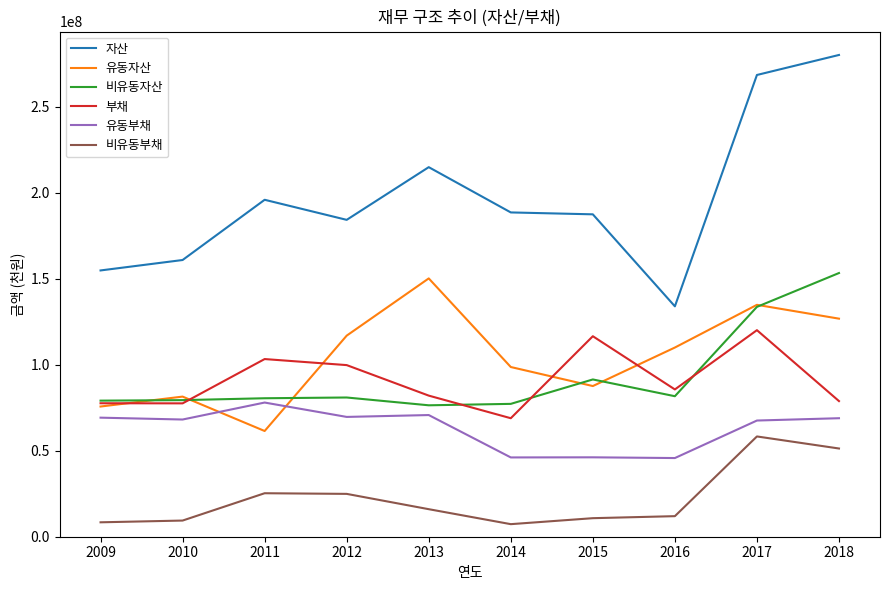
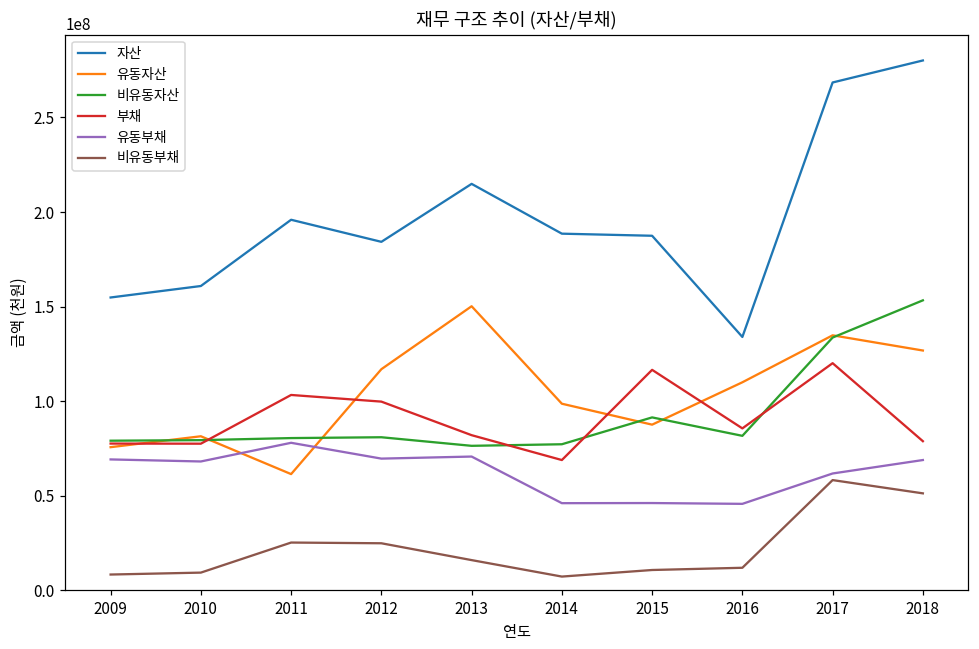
  {
    "자산": {
      "2009": 155000000,
      "2010": 161000000,
      "2011": 196000000,
      "2012": 184000000,
      "2013": 215000000,
      "2014": 189000000,
      "2015": 187000000,
      "2016": 134000000,
      "2017": 269000000,
      "2018": 280000000
    },
    "유동자산": {
      "2009": 76000000,
      "2010": 81000000,
      "2011": 61000000,
      "2012": 117000000,
      "2013": 150000000,
      "2014": 99000000,
      "2015": 88000000,
      "2016": 110000000,
      "2018": 127000000
    },
    "비유동자산": {
      "2009": 79000000,
      "2010": 79000000,
      "2011": 81000000,
      "2012": 81000000,
      "2013": 76000000,
      "2014": 77000000,
      "2015": 91000000,
      "2016": 82000000,
      "2018": 153000000
    },
    "부채": {
      "2009": 78000000,
      "2010": 78000000,
      "2011": 103000000,
      "2012": 100000000,
      "2013": 82000000,
      "2014": 69000000,
      "2015": 117000000,
      "2016": 86000000,
      "2017": 120000000,
      "2018": 79000000
    },
    "유동부채": {
      "2009": 69000000,
      "2010": 68000000,
      "2011": 78000000,
      "2012": 70000000,
      "2013": 71000000,
      "2014": 46000000,
      "2015": 46000000,
      "2016": 46000000,
-     "2017": 68000000,
+     "2017": 62000000,
      "2018": 69000000
    },
    "비유동부채": {
      "2009": 8000000,
      "2010": 9000000,
      "2011": 25000000,
      "2012": 25000000,
      "2013": 16000000,
      "2014": 7000000,
      "2015": 11000000,
      "2016": 12000000,
      "2017": 58000000,
      "2018": 51000000
    }
  }
